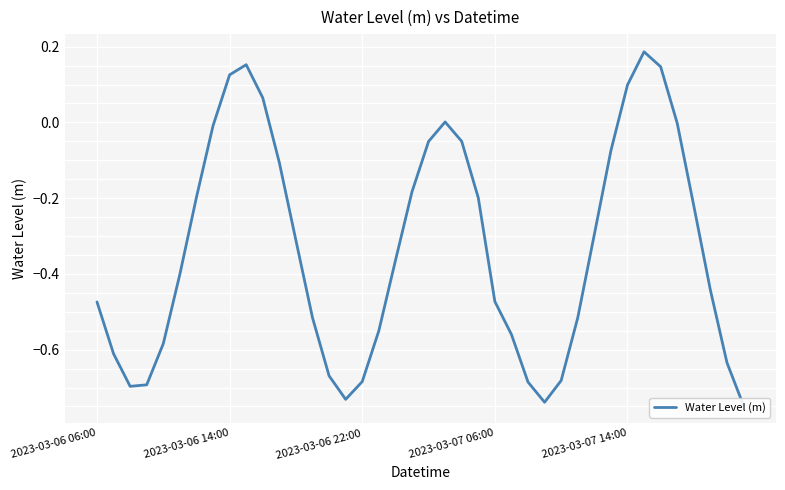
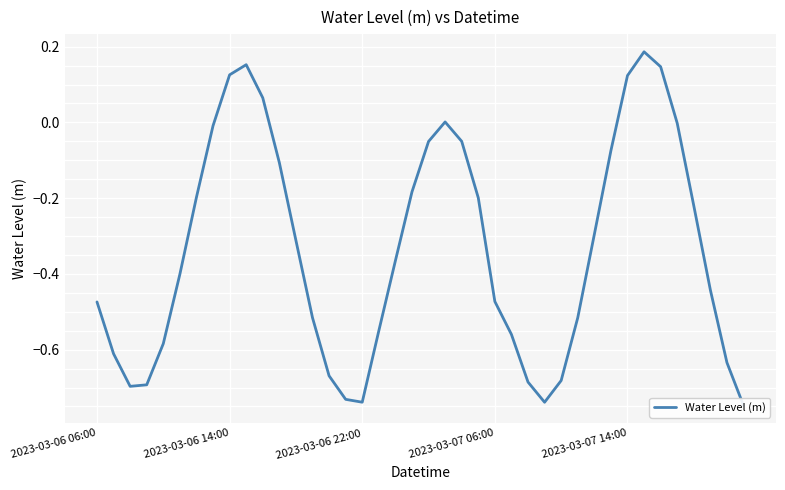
  {
    "2023-03-06 06:00": -0.47,
    "2023-03-06 14:00": 0.13,
-   "2023-03-06 22:00": -0.68,
+   "2023-03-06 22:00": -0.74,
    "2023-03-07 06:00": -0.47,
-   "2023-03-07 14:00": 0.10
+   "2023-03-07 14:00": 0.12
  }
